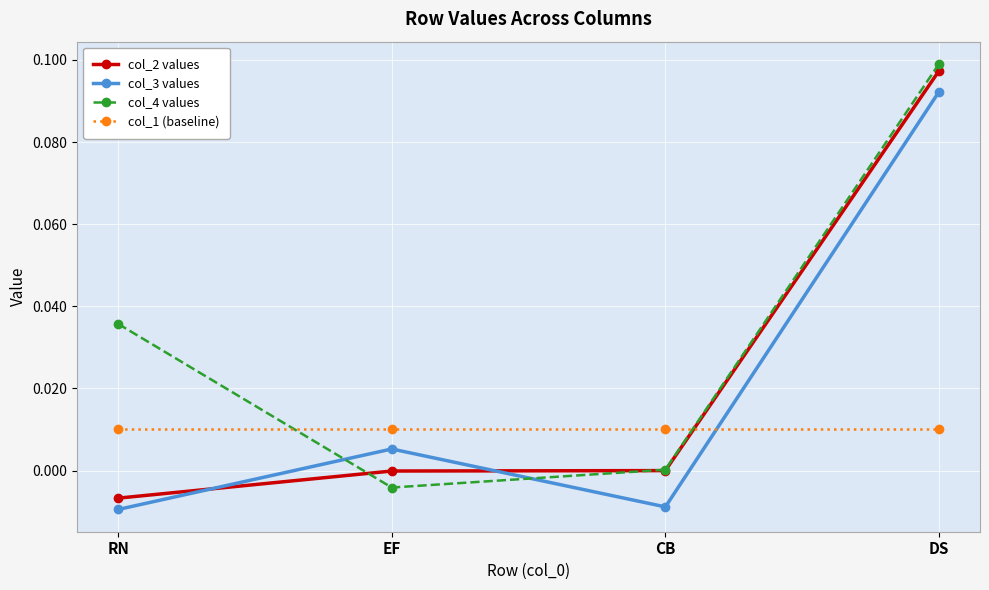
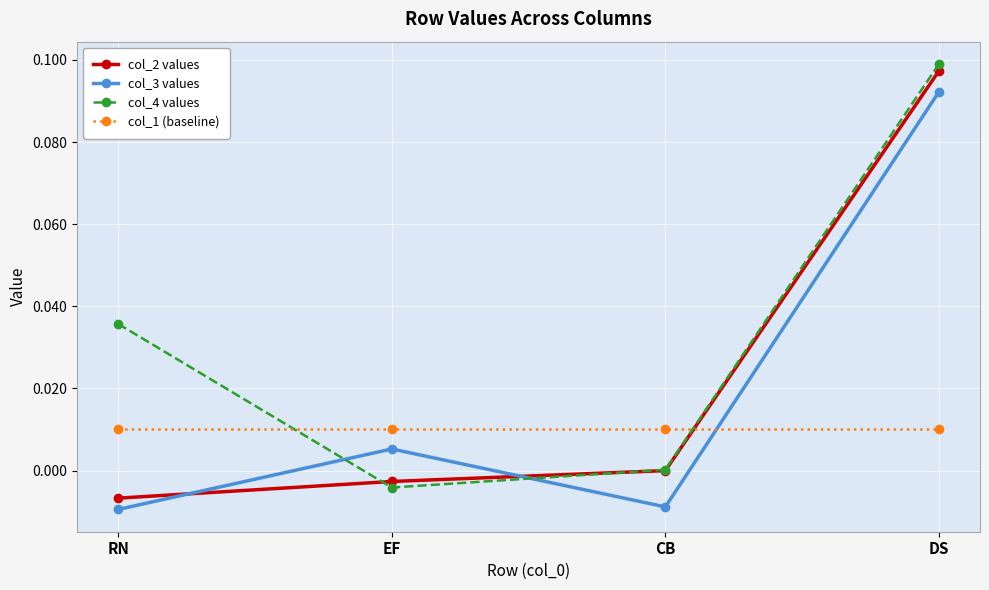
  {
    "col_2 values": {
      "RN": -0.007,
-     "EF": 0.000,
+     "EF": -0.003,
      "DS": 0.097
    },
    "col_3 values": {
      "RN": -0.009,
      "EF": 0.005,
      "CB": -0.009,
      "DS": 0.092
    },
    "col_4 values": {
      "RN": 0.036,
      "EF": -0.004,
      "DS": 0.099
    },
    "col_1 (baseline)": {
      "RN": 0.010,
      "EF": 0.010,
      "CB": 0.010,
      "DS": 0.010
    }
  }
